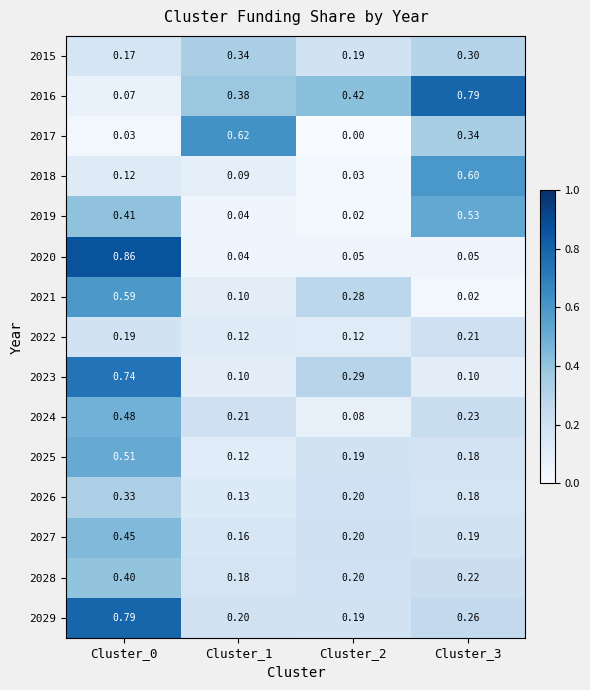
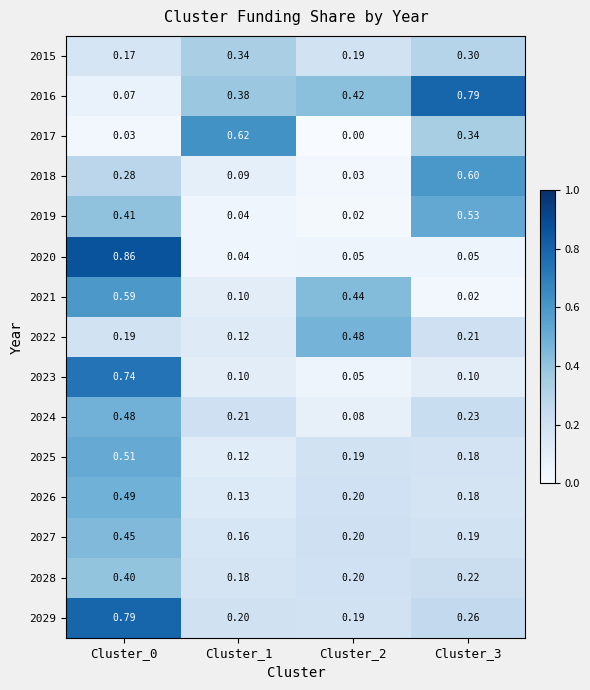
  {
    "2015": {
      "Cluster_0": 0.17,
      "Cluster_1": 0.34,
      "Cluster_2": 0.19,
      "Cluster_3": 0.30
    },
    "2016": {
      "Cluster_0": 0.07,
      "Cluster_1": 0.38,
      "Cluster_2": 0.42,
      "Cluster_3": 0.79
    },
    "2017": {
      "Cluster_0": 0.03,
      "Cluster_1": 0.62,
      "Cluster_2": 0.00,
      "Cluster_3": 0.34
    },
    "2018": {
-     "Cluster_0": 0.12,
+     "Cluster_0": 0.28,
      "Cluster_1": 0.09,
      "Cluster_2": 0.03,
      "Cluster_3": 0.60
    },
    "2019": {
      "Cluster_0": 0.41,
      "Cluster_1": 0.04,
      "Cluster_2": 0.02,
      "Cluster_3": 0.53
    },
    "2020": {
      "Cluster_0": 0.86,
      "Cluster_1": 0.04,
      "Cluster_2": 0.05,
      "Cluster_3": 0.05
    },
    "2021": {
      "Cluster_0": 0.59,
      "Cluster_1": 0.10,
-     "Cluster_2": 0.28,
+     "Cluster_2": 0.44,
      "Cluster_3": 0.02
    },
    "2022": {
      "Cluster_0": 0.19,
      "Cluster_1": 0.12,
-     "Cluster_2": 0.12,
+     "Cluster_2": 0.48,
      "Cluster_3": 0.21
    },
    "2023": {
      "Cluster_0": 0.74,
      "Cluster_1": 0.10,
-     "Cluster_2": 0.29,
+     "Cluster_2": 0.05,
      "Cluster_3": 0.10
    },
    "2024": {
      "Cluster_0": 0.48,
      "Cluster_1": 0.21,
      "Cluster_2": 0.08,
      "Cluster_3": 0.23
    },
    "2025": {
      "Cluster_0": 0.51,
      "Cluster_1": 0.12,
      "Cluster_2": 0.19,
      "Cluster_3": 0.18
    },
    "2026": {
-     "Cluster_0": 0.33,
+     "Cluster_0": 0.49,
      "Cluster_1": 0.13,
      "Cluster_2": 0.20,
      "Cluster_3": 0.18
    },
    "2027": {
      "Cluster_0": 0.45,
      "Cluster_1": 0.16,
      "Cluster_2": 0.20,
      "Cluster_3": 0.19
    },
    "2028": {
      "Cluster_0": 0.40,
      "Cluster_1": 0.18,
      "Cluster_2": 0.20,
      "Cluster_3": 0.22
    },
    "2029": {
      "Cluster_0": 0.79,
      "Cluster_1": 0.20,
      "Cluster_2": 0.19,
      "Cluster_3": 0.26
    }
  }
